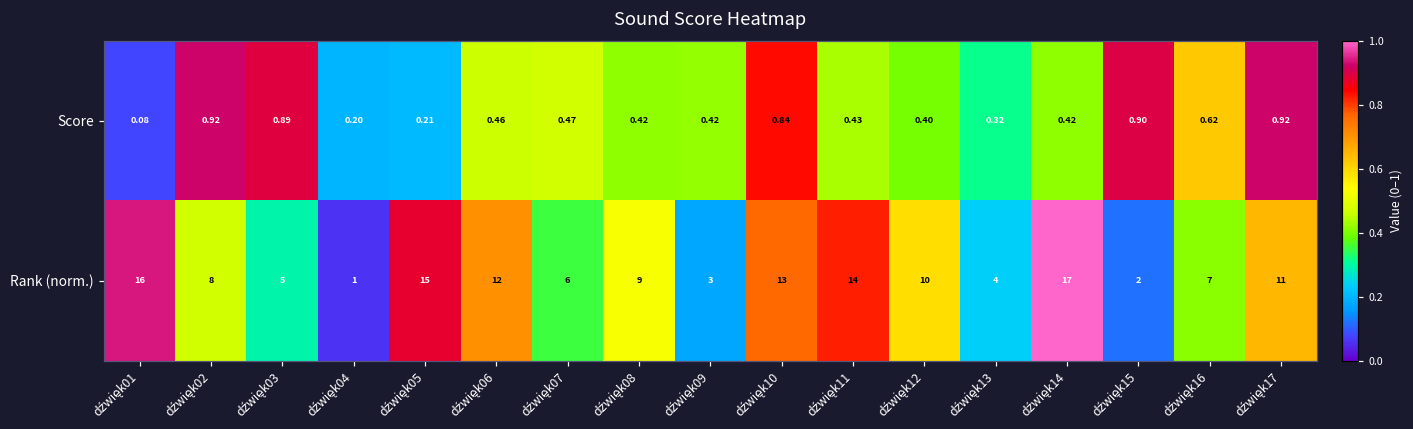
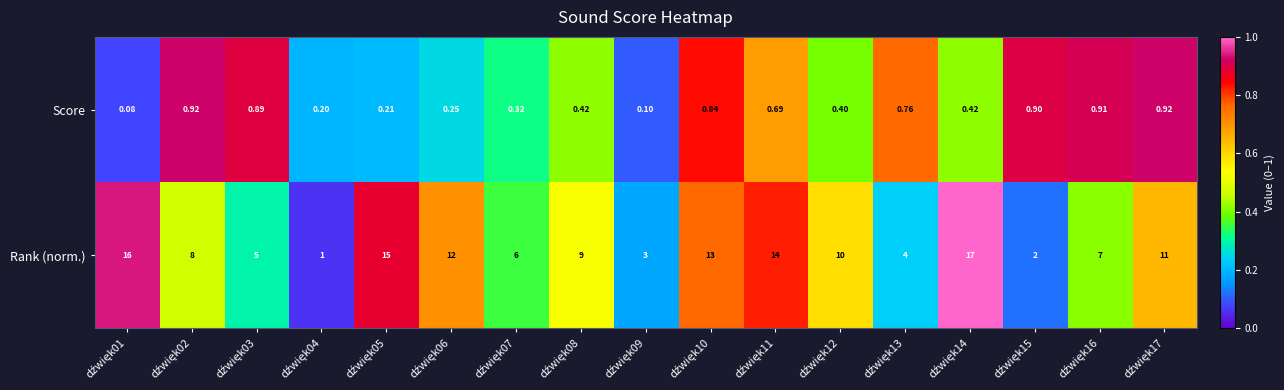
  {
    "Score": {
      "dźwięk01": 0.08,
      "dźwięk02": 0.92,
      "dźwięk03": 0.89,
      "dźwięk04": 0.20,
      "dźwięk05": 0.21,
-     "dźwięk06": 0.46,
-     "dźwięk07": 0.47,
+     "dźwięk06": 0.25,
+     "dźwięk07": 0.32,
      "dźwięk08": 0.42,
-     "dźwięk09": 0.42,
+     "dźwięk09": 0.10,
      "dźwięk10": 0.84,
-     "dźwięk11": 0.43,
+     "dźwięk11": 0.69,
      "dźwięk12": 0.40,
-     "dźwięk13": 0.32,
+     "dźwięk13": 0.76,
      "dźwięk14": 0.42,
      "dźwięk15": 0.90,
-     "dźwięk16": 0.62,
+     "dźwięk16": 0.91,
      "dźwięk17": 0.92
    },
    "Rank (norm.)": {
      "dźwięk01": 16,
      "dźwięk02": 8,
      "dźwięk03": 5,
      "dźwięk04": 1,
      "dźwięk05": 15,
      "dźwięk06": 12,
      "dźwięk07": 6,
      "dźwięk08": 9,
      "dźwięk09": 3,
      "dźwięk10": 13,
      "dźwięk11": 14,
      "dźwięk12": 10,
      "dźwięk13": 4,
      "dźwięk14": 17,
      "dźwięk15": 2,
      "dźwięk16": 7,
      "dźwięk17": 11
    }
  }
